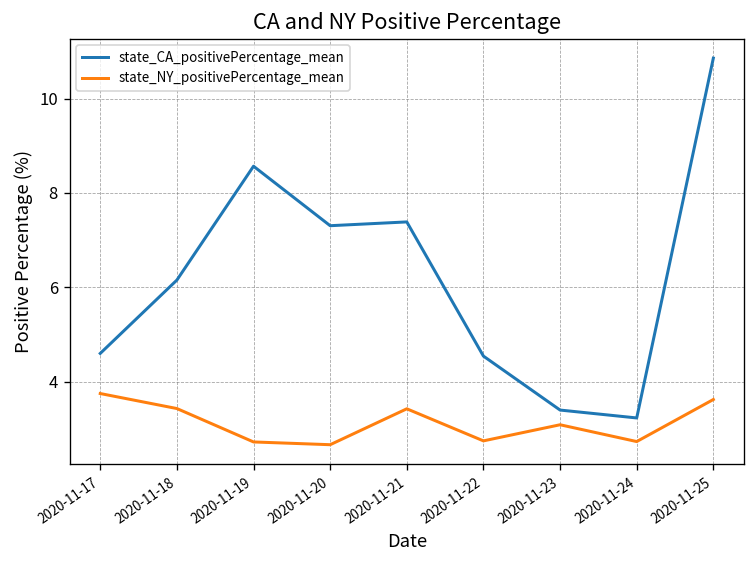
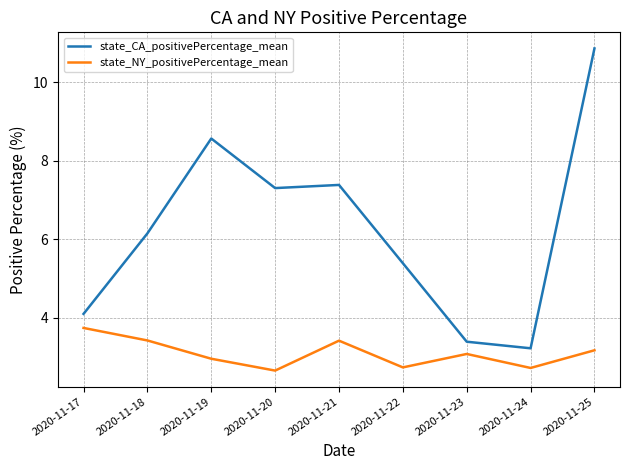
  {
    "state_CA_positivePercentage_mean": {
-     "2020-11-17": 4.6,
+     "2020-11-17": 4.1,
      "2020-11-18": 6.2,
      "2020-11-19": 8.6,
      "2020-11-20": 7.3,
      "2020-11-21": 7.4,
-     "2020-11-22": 4.5,
+     "2020-11-22": 5.4,
      "2020-11-23": 3.4,
      "2020-11-24": 3.2,
      "2020-11-25": 10.9
    },
    "state_NY_positivePercentage_mean": {
      "2020-11-17": 3.7,
      "2020-11-18": 3.4,
-     "2020-11-19": 2.7,
+     "2020-11-19": 3.0,
      "2020-11-20": 2.7,
      "2020-11-21": 3.4,
      "2020-11-22": 2.7,
      "2020-11-23": 3.1,
      "2020-11-24": 2.7,
-     "2020-11-25": 3.6
+     "2020-11-25": 3.2
    }
  }
